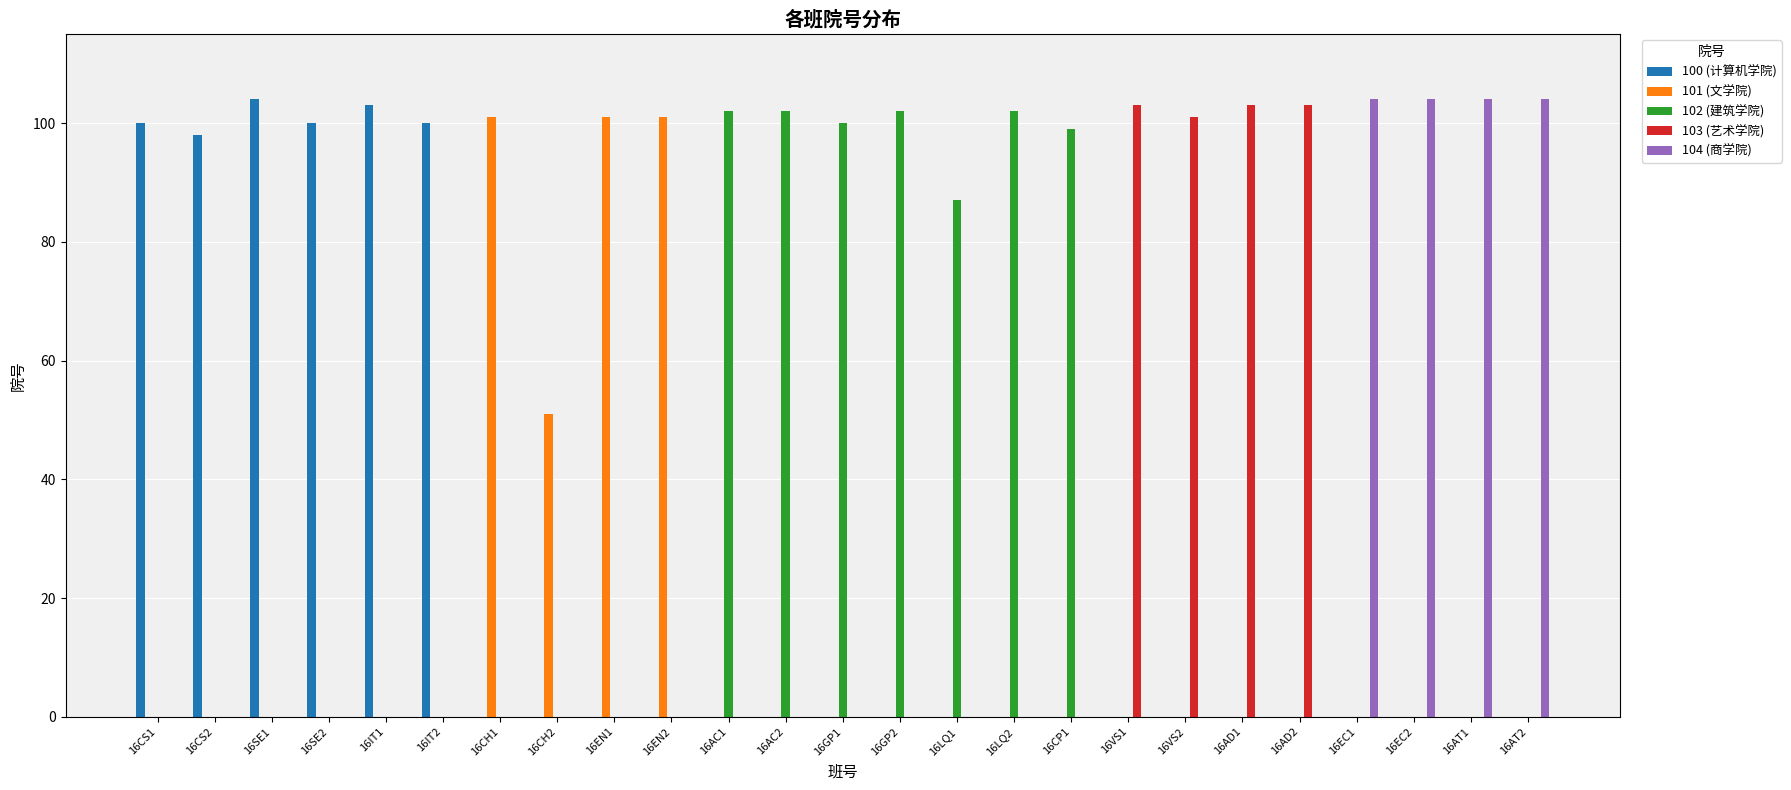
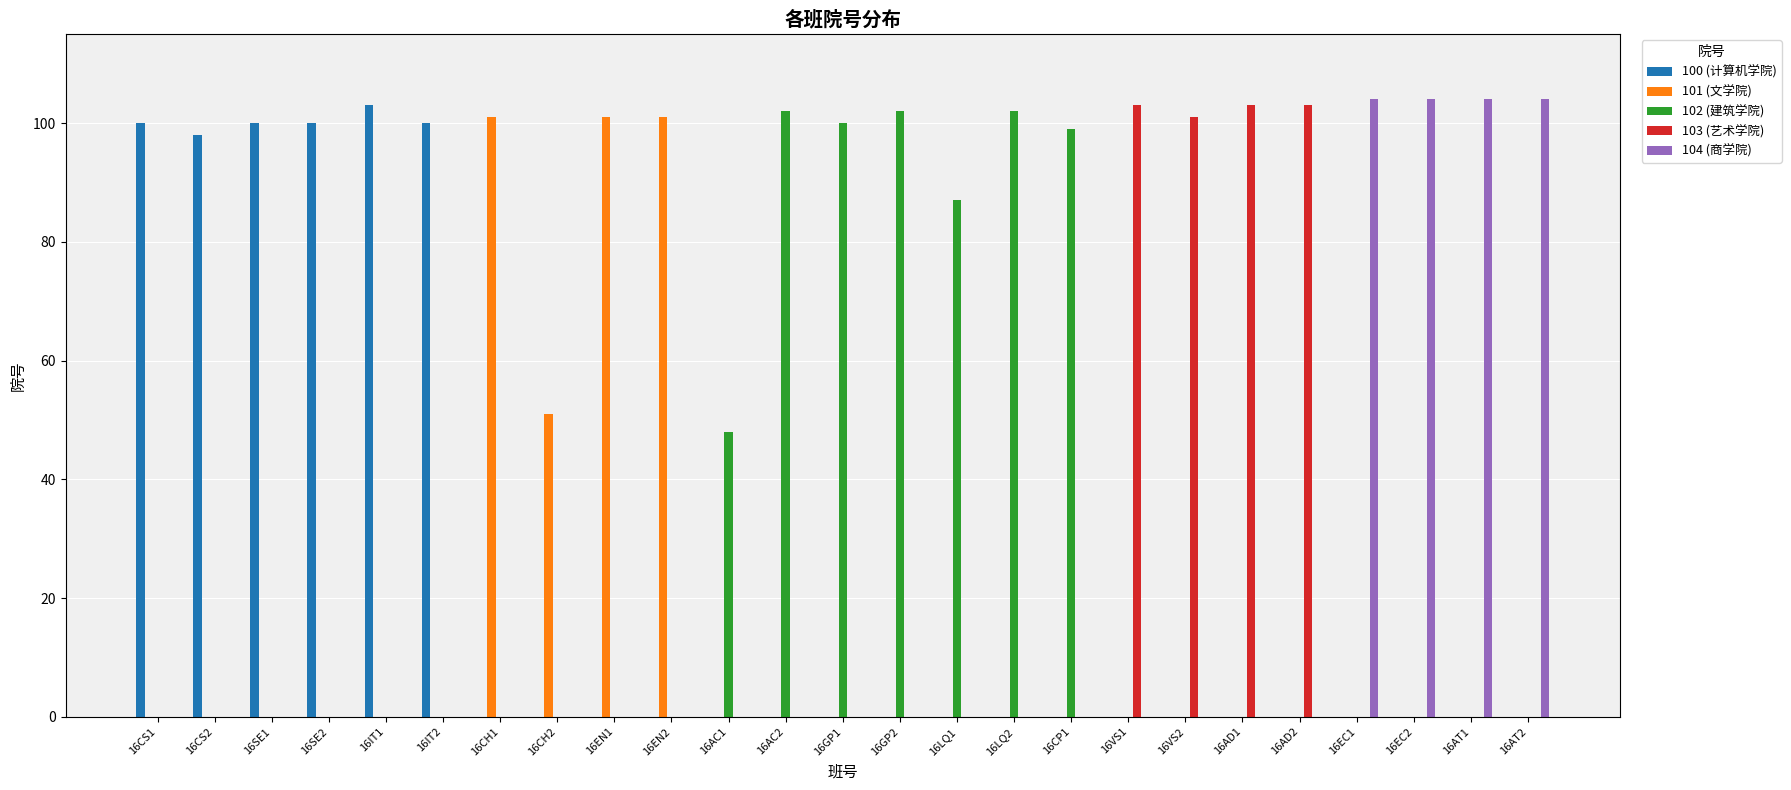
  {
    "100 (计算机学院)": {
      "16CS1": 100,
      "16CS2": 98,
-     "16SE1": 104,
+     "16SE1": 100,
      "16SE2": 100,
      "16IT1": 103,
      "16IT2": 100,
      "16CH1": 0,
      "16CH2": 0,
      "16EN1": 0,
      "16EN2": 0,
      "16AC1": 0,
      "16AC2": 0,
      "16GP1": 0,
      "16GP2": 0,
      "16LQ1": 0,
      "16LQ2": 0,
      "16CP1": 0,
      "16VS1": 0,
      "16VS2": 0,
      "16AD1": 0,
      "16AD2": 0,
      "16EC1": 0,
      "16EC2": 0,
      "16AT1": 0,
      "16AT2": 0
    },
    "101 (文学院)": {
      "16CS1": 0,
      "16CS2": 0,
      "16SE1": 0,
      "16SE2": 0,
      "16IT1": 0,
      "16IT2": 0,
      "16CH1": 101,
      "16CH2": 51,
      "16EN1": 101,
      "16EN2": 101,
      "16AC1": 0,
      "16AC2": 0,
      "16GP1": 0,
      "16GP2": 0,
      "16LQ1": 0,
      "16LQ2": 0,
      "16CP1": 0,
      "16VS1": 0,
      "16VS2": 0,
      "16AD1": 0,
      "16AD2": 0,
      "16EC1": 0,
      "16EC2": 0,
      "16AT1": 0,
      "16AT2": 0
    },
    "102 (建筑学院)": {
      "16CS1": 0,
      "16CS2": 0,
      "16SE1": 0,
      "16SE2": 0,
      "16IT1": 0,
      "16IT2": 0,
      "16CH1": 0,
      "16CH2": 0,
      "16EN1": 0,
      "16EN2": 0,
-     "16AC1": 102,
+     "16AC1": 48,
      "16AC2": 102,
      "16GP1": 100,
      "16GP2": 102,
      "16LQ1": 87,
      "16LQ2": 102,
      "16CP1": 99,
      "16VS1": 0,
      "16VS2": 0,
      "16AD1": 0,
      "16AD2": 0,
      "16EC1": 0,
      "16EC2": 0,
      "16AT1": 0,
      "16AT2": 0
    },
    "103 (艺术学院)": {
      "16CS1": 0,
      "16CS2": 0,
      "16SE1": 0,
      "16SE2": 0,
      "16IT1": 0,
      "16IT2": 0,
      "16CH1": 0,
      "16CH2": 0,
      "16EN1": 0,
      "16EN2": 0,
      "16AC1": 0,
      "16AC2": 0,
      "16GP1": 0,
      "16GP2": 0,
      "16LQ1": 0,
      "16LQ2": 0,
      "16CP1": 0,
      "16VS1": 103,
      "16VS2": 101,
      "16AD1": 103,
      "16AD2": 103,
      "16EC1": 0,
      "16EC2": 0,
      "16AT1": 0,
      "16AT2": 0
    },
    "104 (商学院)": {
      "16CS1": 0,
      "16CS2": 0,
      "16SE1": 0,
      "16SE2": 0,
      "16IT1": 0,
      "16IT2": 0,
      "16CH1": 0,
      "16CH2": 0,
      "16EN1": 0,
      "16EN2": 0,
      "16AC1": 0,
      "16AC2": 0,
      "16GP1": 0,
      "16GP2": 0,
      "16LQ1": 0,
      "16LQ2": 0,
      "16CP1": 0,
      "16VS1": 0,
      "16VS2": 0,
      "16AD1": 0,
      "16AD2": 0,
      "16EC1": 104,
      "16EC2": 104,
      "16AT1": 104,
      "16AT2": 104
    }
  }
